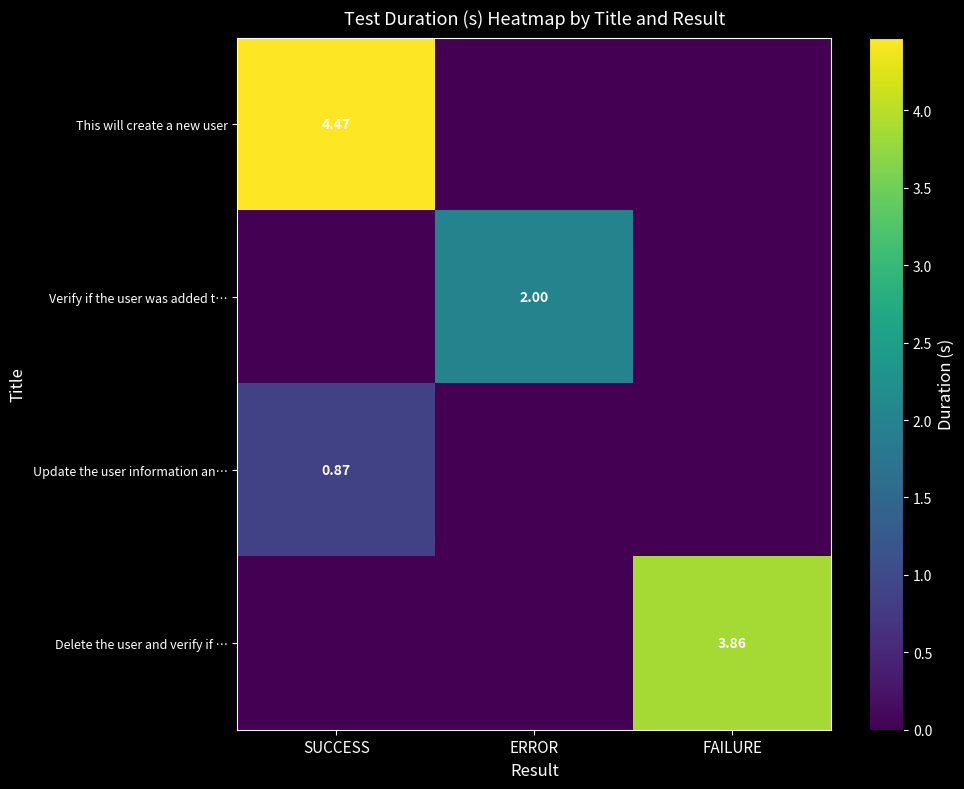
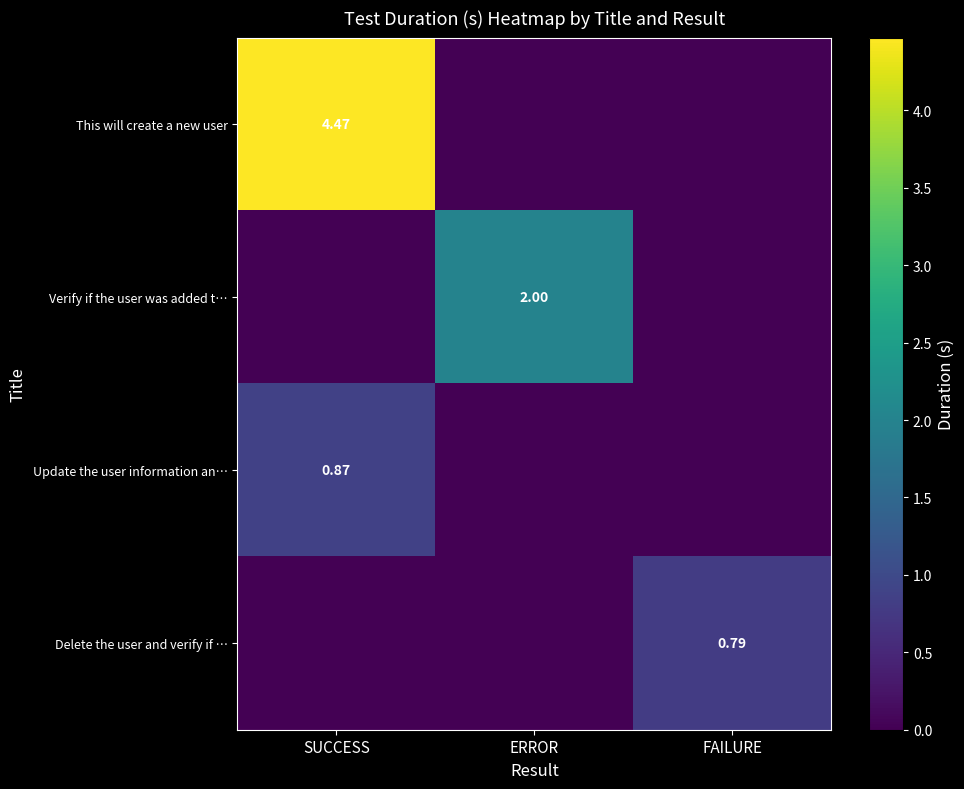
  {
    "This will create a new user": {
      "SUCCESS": 4.47
    },
    "Verify if the user was added t…": {
      "ERROR": 2.00
    },
    "Update the user information an…": {
      "SUCCESS": 0.87
    },
    "Delete the user and verify if …": {
-     "FAILURE": 3.86
+     "FAILURE": 0.79
    }
  }
